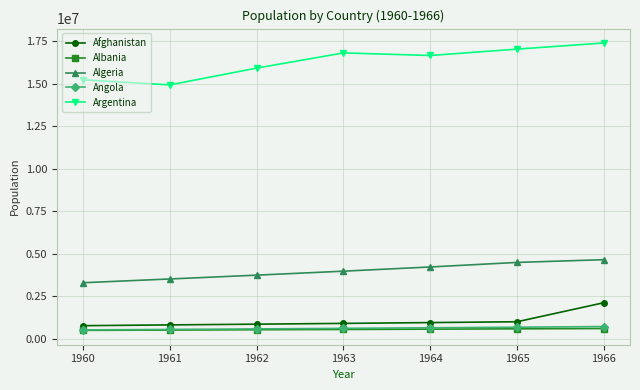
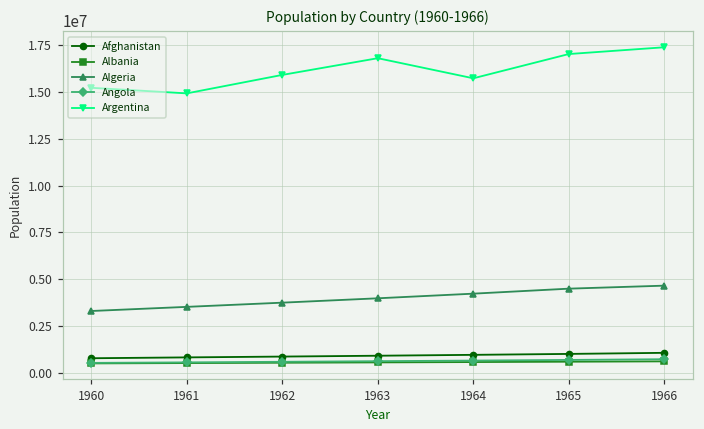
  {
    "Afghanistan": {
      "1960": 800000,
      "1961": 800000,
      "1962": 900000,
      "1963": 900000,
      "1964": 1000000,
      "1965": 1000000,
-     "1966": 2100000
+     "1966": 1100000
    },
    "Argentina": {
      "1961": 14900000,
      "1962": 15900000,
      "1963": 16800000,
-     "1964": 16700000,
+     "1964": 15700000,
      "1965": 17000000,
      "1966": 17400000
    }
  }
